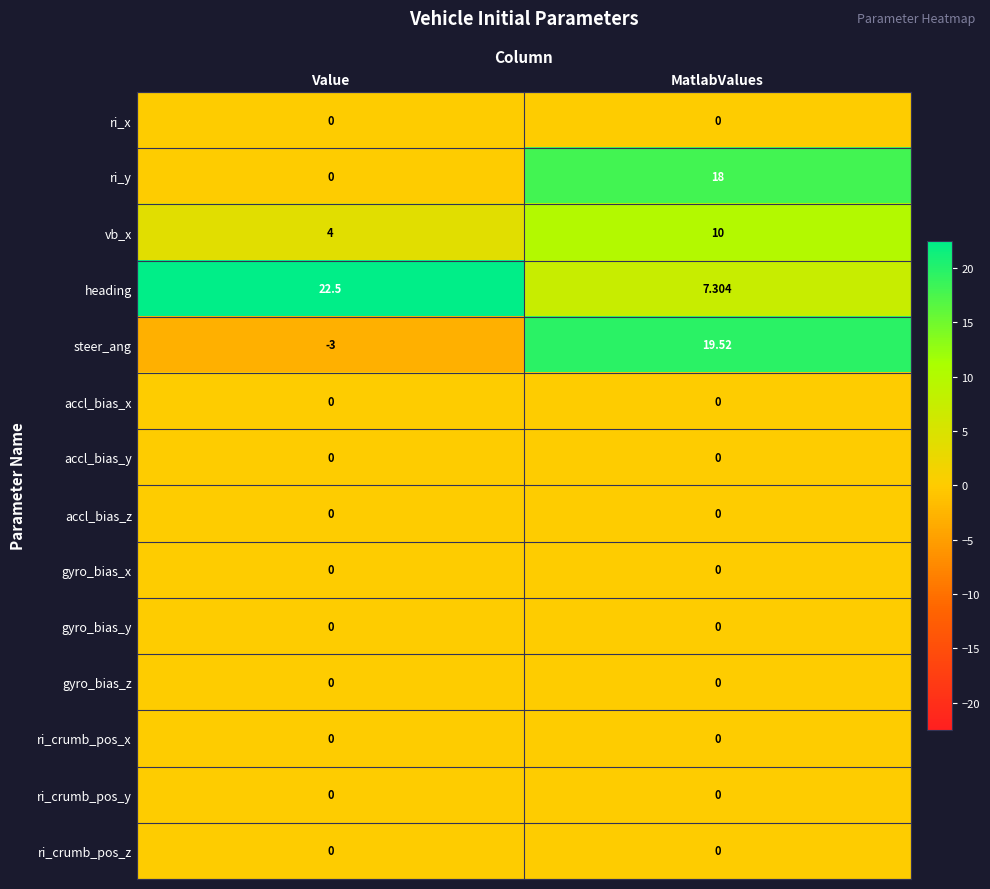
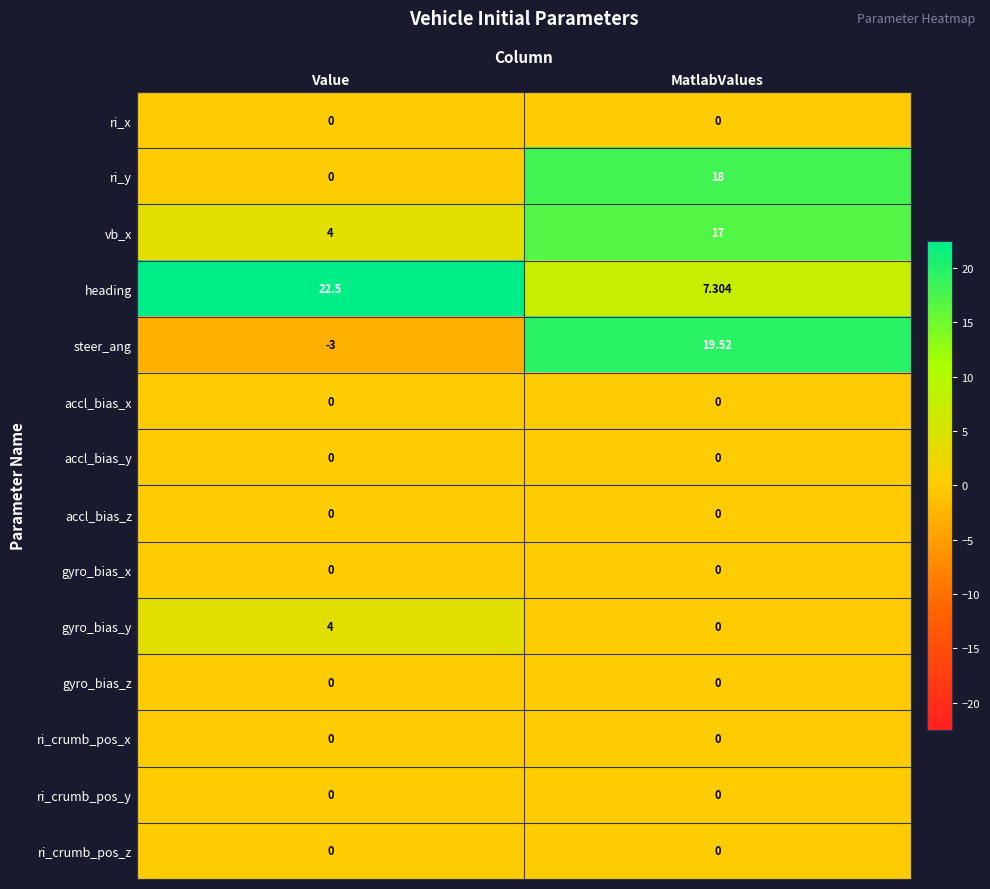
  {
    "ri_x": {
      "Value": 0,
      "MatlabValues": 0
    },
    "ri_y": {
      "Value": 0,
      "MatlabValues": 18
    },
    "vb_x": {
      "Value": 4,
-     "MatlabValues": 10
+     "MatlabValues": 17
    },
    "heading": {
      "Value": 22.5,
      "MatlabValues": 7.304
    },
    "steer_ang": {
      "Value": -3,
      "MatlabValues": 19.52
    },
    "accl_bias_x": {
      "Value": 0,
      "MatlabValues": 0
    },
    "accl_bias_y": {
      "Value": 0,
      "MatlabValues": 0
    },
    "accl_bias_z": {
      "Value": 0,
      "MatlabValues": 0
    },
    "gyro_bias_x": {
      "Value": 0,
      "MatlabValues": 0
    },
    "gyro_bias_y": {
-     "Value": 0,
+     "Value": 4,
      "MatlabValues": 0
    },
    "gyro_bias_z": {
      "Value": 0,
      "MatlabValues": 0
    },
    "ri_crumb_pos_x": {
      "Value": 0,
      "MatlabValues": 0
    },
    "ri_crumb_pos_y": {
      "Value": 0,
      "MatlabValues": 0
    },
    "ri_crumb_pos_z": {
      "Value": 0,
      "MatlabValues": 0
    }
  }
